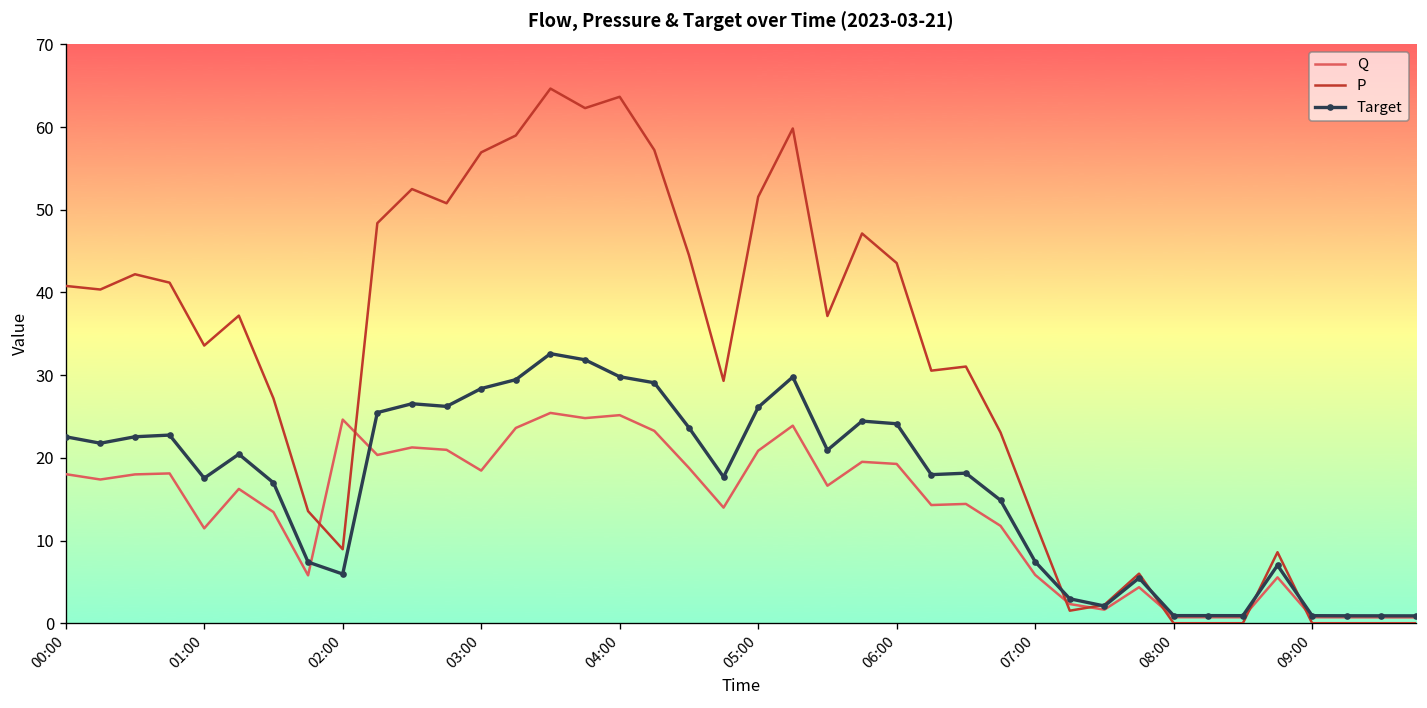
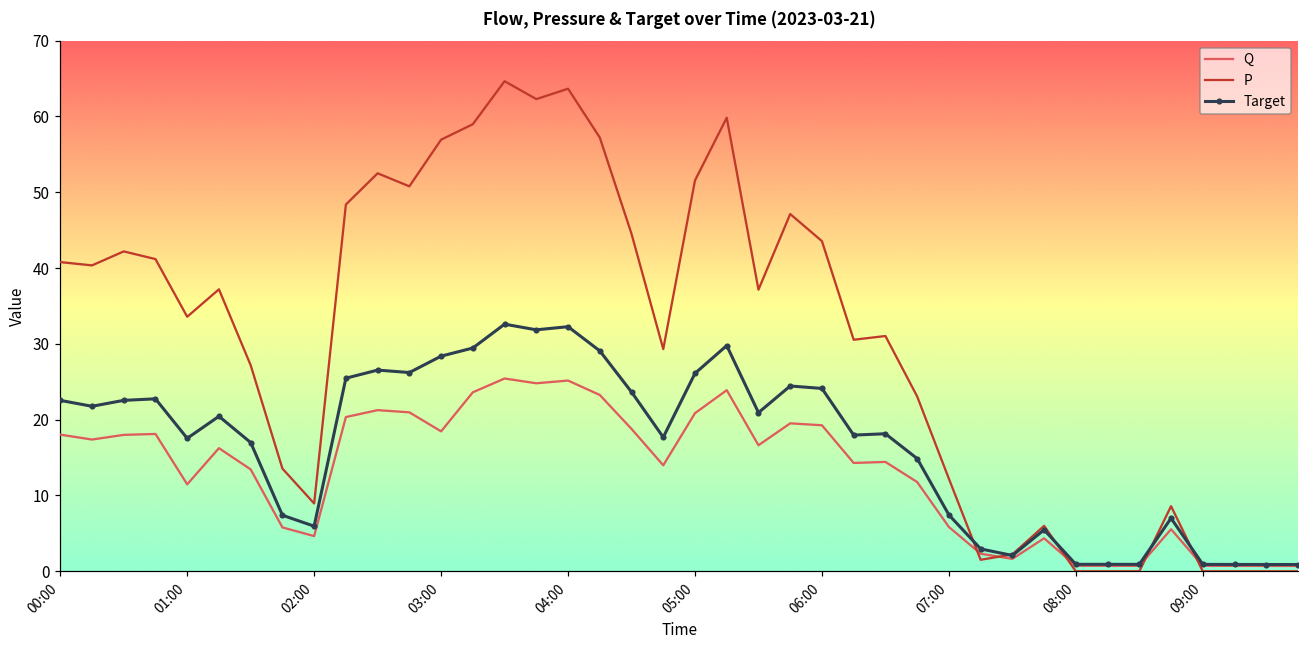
  {
    "Q": {
      "00:00": 18,
      "01:00": 11,
-     "02:00": 25,
+     "02:00": 5,
      "03:00": 18,
      "04:00": 25,
      "05:00": 21,
      "06:00": 19,
      "07:00": 6
    },
    "P": {
      "00:00": 41,
      "01:00": 34,
      "02:00": 9,
      "03:00": 57,
      "04:00": 64,
      "05:00": 52,
      "06:00": 44,
      "07:00": 12,
      "08:00": 0,
      "09:00": 0
    },
    "Target": {
      "00:00": 23,
      "01:00": 18,
      "02:00": 6,
      "03:00": 28,
-     "04:00": 30,
+     "04:00": 32,
      "05:00": 26,
      "06:00": 24,
      "07:00": 7
    }
  }
